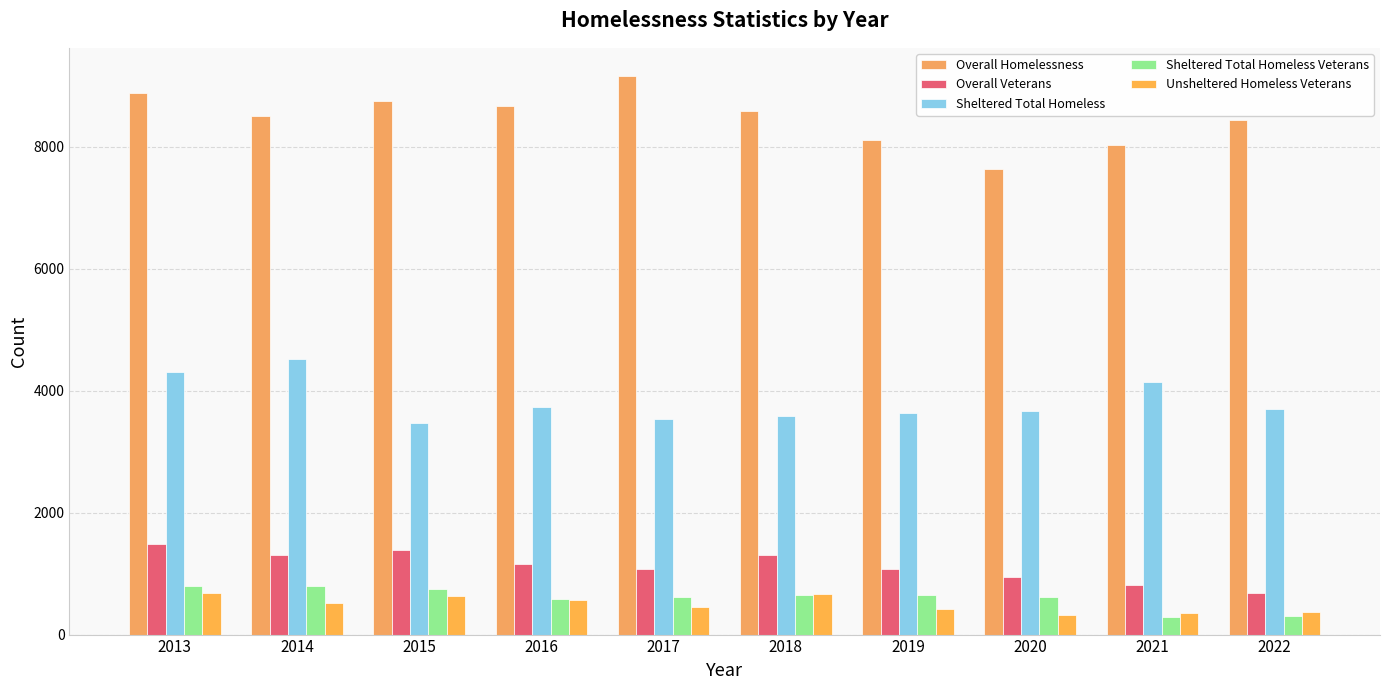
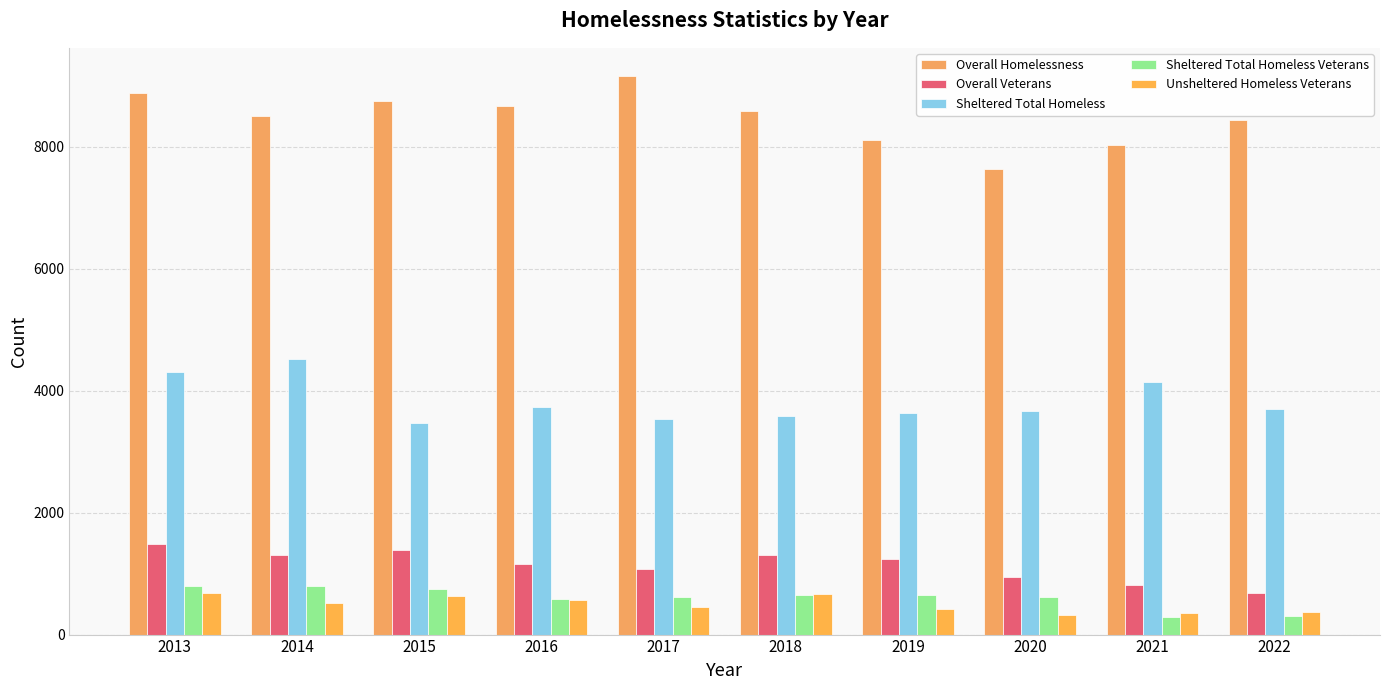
  {
    "Overall Veterans": {
      "2013": 1500,
      "2014": 1300,
      "2015": 1400,
      "2016": 1200,
      "2017": 1100,
      "2018": 1300,
-     "2019": 1100,
+     "2019": 1200,
      "2020": 900,
      "2021": 800,
      "2022": 700
    },
    "Sheltered Total Homeless": {
      "2013": 4300,
      "2014": 4500,
      "2015": 3500,
      "2016": 3700,
      "2017": 3500,
      "2018": 3600,
      "2019": 3600,
      "2020": 3700,
      "2021": 4100,
      "2022": 3700
    },
    "Sheltered Total Homeless Veterans": {
      "2013": 800,
      "2014": 800,
      "2015": 800,
      "2016": 600,
      "2017": 600,
      "2018": 700,
      "2019": 600,
      "2020": 600,
      "2021": 300,
      "2022": 300
    }
  }
